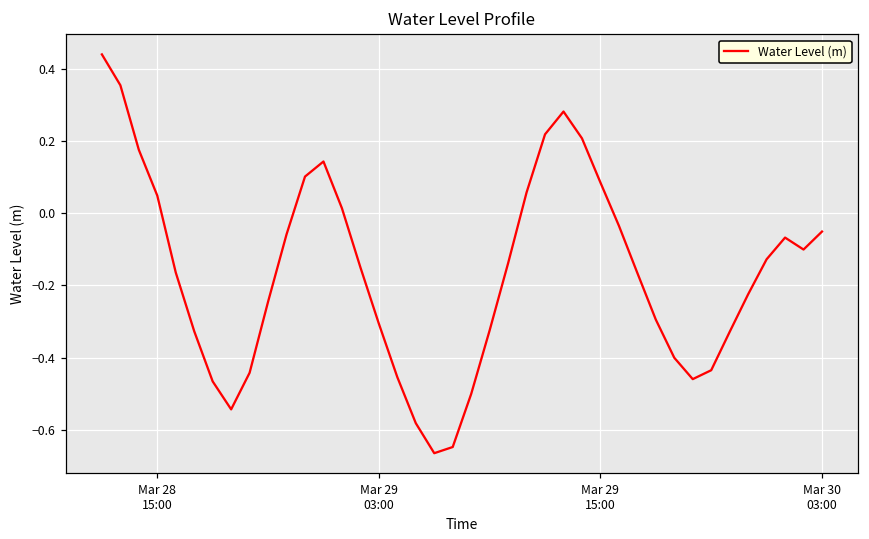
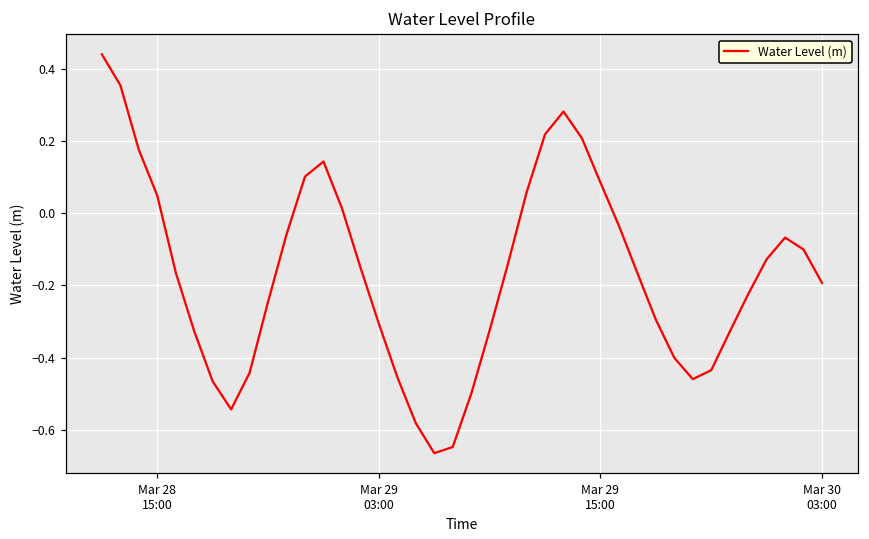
  {
    "Mar 28 15:00": 0.05,
    "Mar 29 03:00": -0.31,
    "Mar 29 15:00": 0.08,
-   "Mar 30 03:00": -0.05
+   "Mar 30 03:00": -0.19
  }
